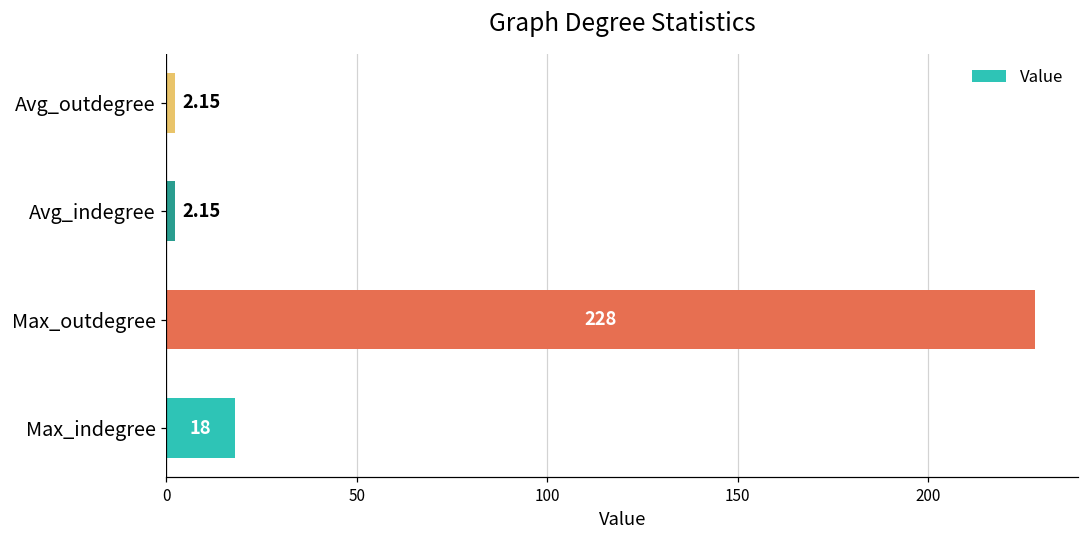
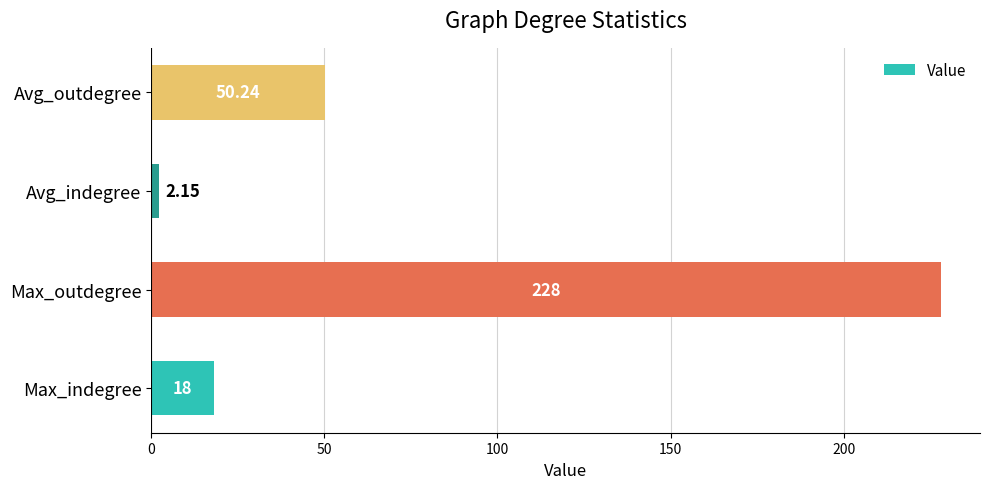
  {
-   "Avg_outdegree": 2.15,
+   "Avg_outdegree": 50.24,
    "Avg_indegree": 2.15,
    "Max_outdegree": 228,
    "Max_indegree": 18
  }
